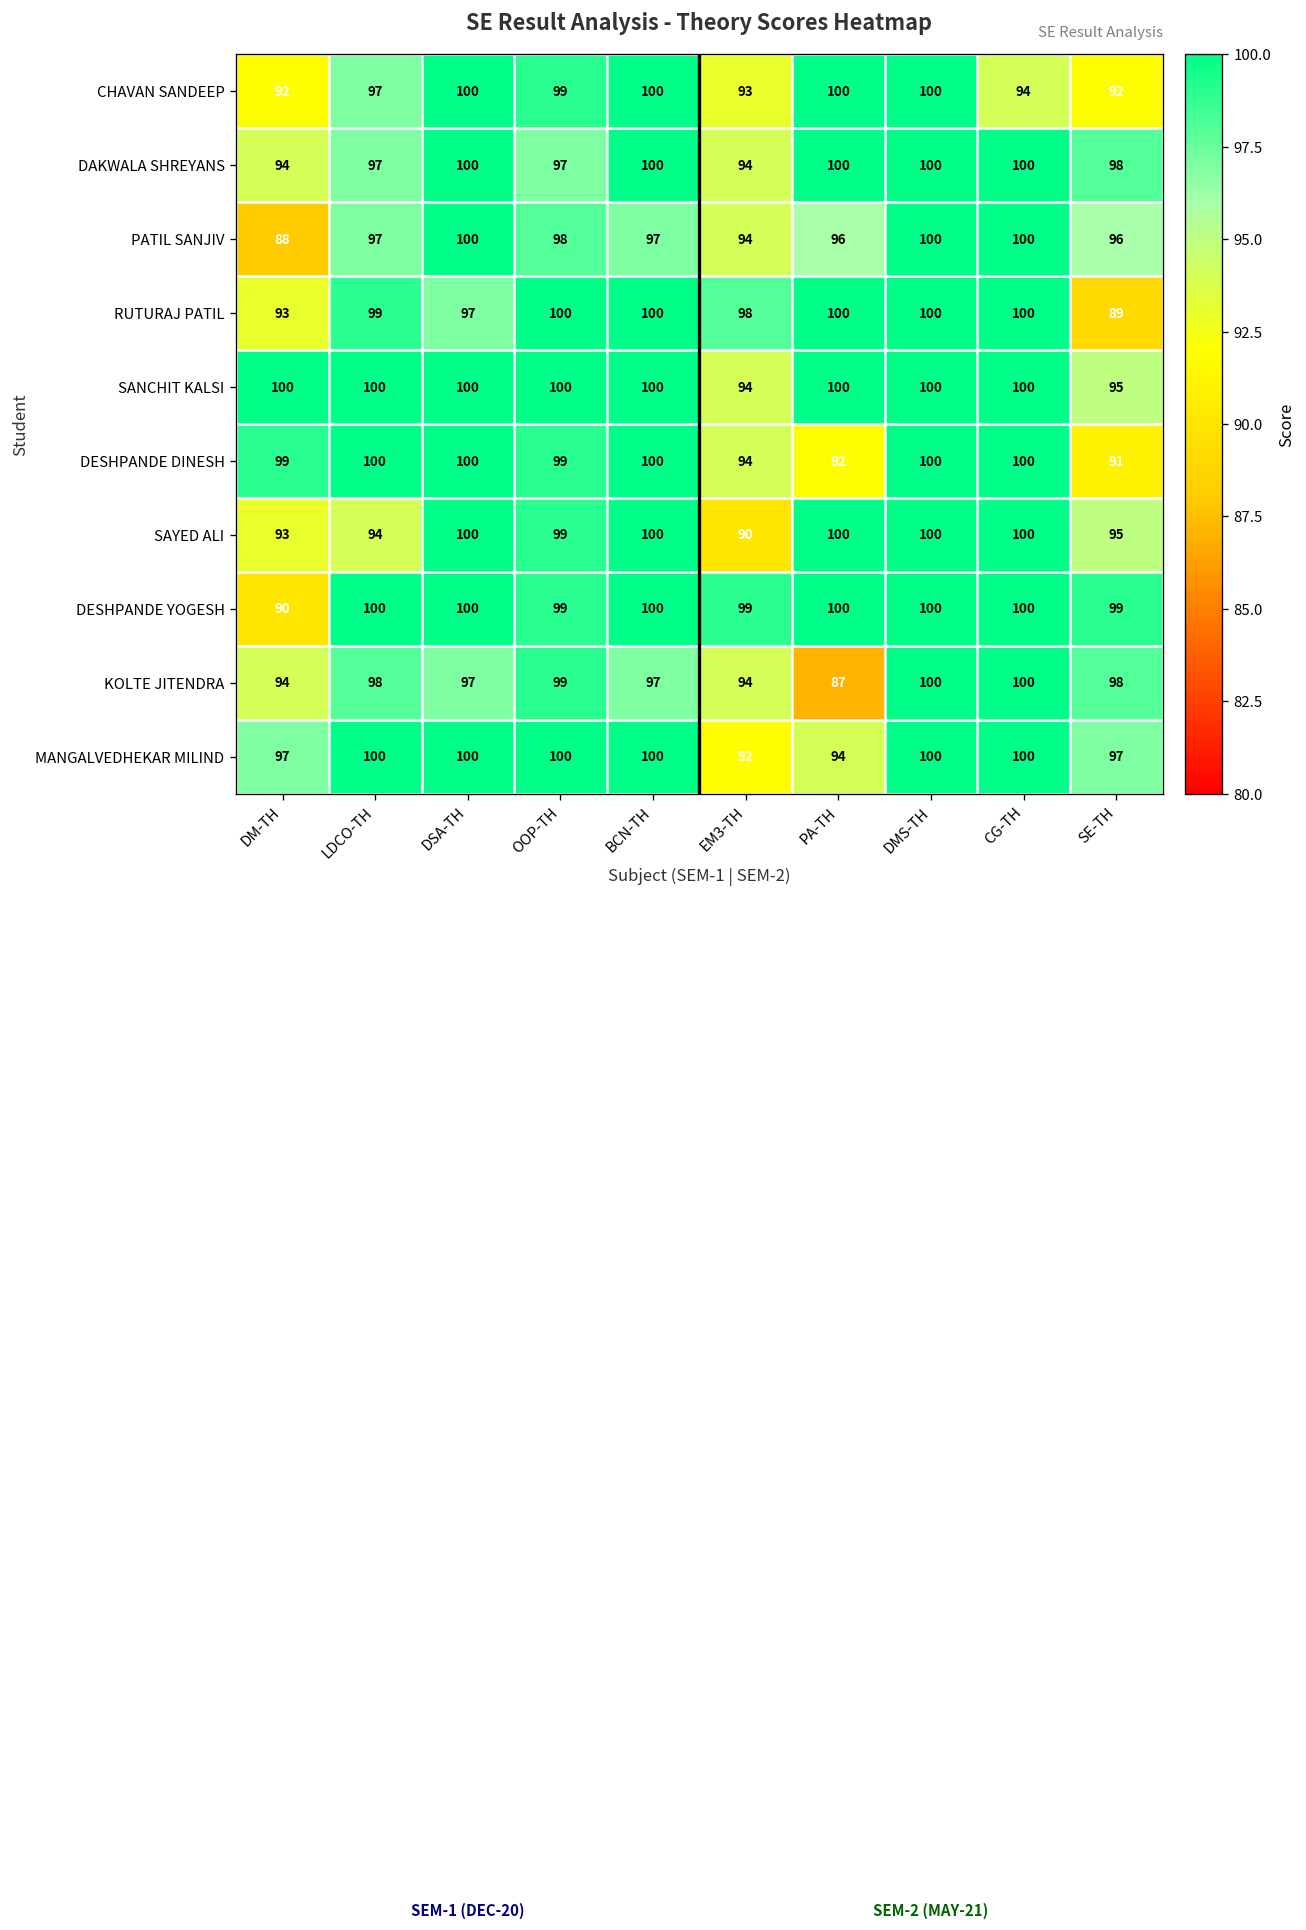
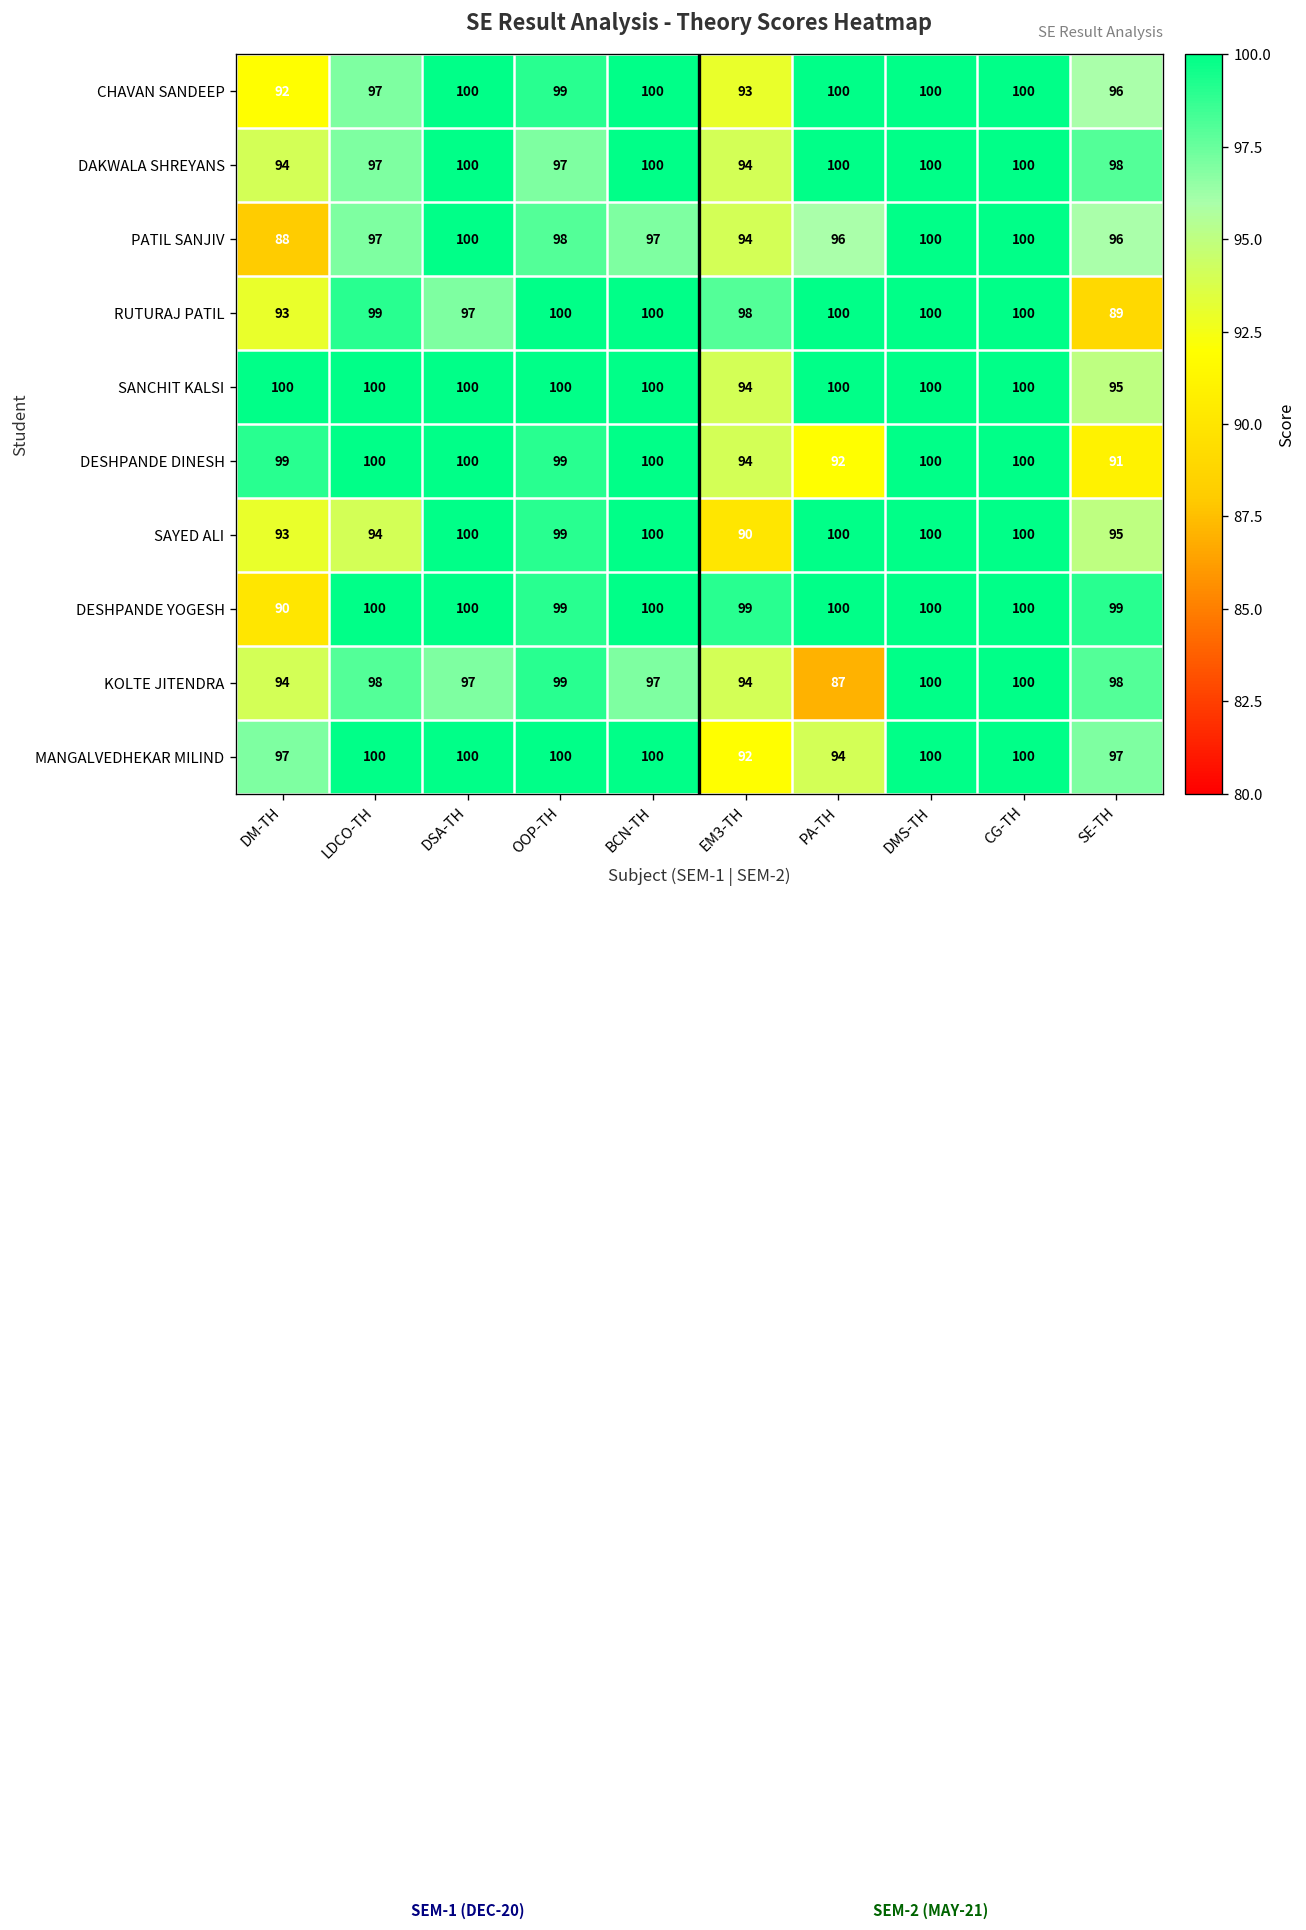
  {
    "CHAVAN SANDEEP": {
      "DM-TH": 92,
      "LDCO-TH": 97,
      "DSA-TH": 100,
      "OOP-TH": 99,
      "BCN-TH": 100,
      "EM3-TH": 93,
      "PA-TH": 100,
      "DMS-TH": 100,
-     "CG-TH": 94,
-     "SE-TH": 92
+     "CG-TH": 100,
+     "SE-TH": 96
    },
    "DAKWALA SHREYANS": {
      "DM-TH": 94,
      "LDCO-TH": 97,
      "DSA-TH": 100,
      "OOP-TH": 97,
      "BCN-TH": 100,
      "EM3-TH": 94,
      "PA-TH": 100,
      "DMS-TH": 100,
      "CG-TH": 100,
      "SE-TH": 98
    },
    "PATIL SANJIV": {
      "DM-TH": 88,
      "LDCO-TH": 97,
      "DSA-TH": 100,
      "OOP-TH": 98,
      "BCN-TH": 97,
      "EM3-TH": 94,
      "PA-TH": 96,
      "DMS-TH": 100,
      "CG-TH": 100,
      "SE-TH": 96
    },
    "RUTURAJ PATIL": {
      "DM-TH": 93,
      "LDCO-TH": 99,
      "DSA-TH": 97,
      "OOP-TH": 100,
      "BCN-TH": 100,
      "EM3-TH": 98,
      "PA-TH": 100,
      "DMS-TH": 100,
      "CG-TH": 100,
      "SE-TH": 89
    },
    "SANCHIT KALSI": {
      "DM-TH": 100,
      "LDCO-TH": 100,
      "DSA-TH": 100,
      "OOP-TH": 100,
      "BCN-TH": 100,
      "EM3-TH": 94,
      "PA-TH": 100,
      "DMS-TH": 100,
      "CG-TH": 100,
      "SE-TH": 95
    },
    "DESHPANDE DINESH": {
      "DM-TH": 99,
      "LDCO-TH": 100,
      "DSA-TH": 100,
      "OOP-TH": 99,
      "BCN-TH": 100,
      "EM3-TH": 94,
      "PA-TH": 92,
      "DMS-TH": 100,
      "CG-TH": 100,
      "SE-TH": 91
    },
    "SAYED ALI": {
      "DM-TH": 93,
      "LDCO-TH": 94,
      "DSA-TH": 100,
      "OOP-TH": 99,
      "BCN-TH": 100,
      "EM3-TH": 90,
      "PA-TH": 100,
      "DMS-TH": 100,
      "CG-TH": 100,
      "SE-TH": 95
    },
    "DESHPANDE YOGESH": {
      "DM-TH": 90,
      "LDCO-TH": 100,
      "DSA-TH": 100,
      "OOP-TH": 99,
      "BCN-TH": 100,
      "EM3-TH": 99,
      "PA-TH": 100,
      "DMS-TH": 100,
      "CG-TH": 100,
      "SE-TH": 99
    },
    "KOLTE JITENDRA": {
      "DM-TH": 94,
      "LDCO-TH": 98,
      "DSA-TH": 97,
      "OOP-TH": 99,
      "BCN-TH": 97,
      "EM3-TH": 94,
      "PA-TH": 87,
      "DMS-TH": 100,
      "CG-TH": 100,
      "SE-TH": 98
    },
    "MANGALVEDHEKAR MILIND": {
      "DM-TH": 97,
      "LDCO-TH": 100,
      "DSA-TH": 100,
      "OOP-TH": 100,
      "BCN-TH": 100,
      "EM3-TH": 92,
      "PA-TH": 94,
      "DMS-TH": 100,
      "CG-TH": 100,
      "SE-TH": 97
    }
  }
